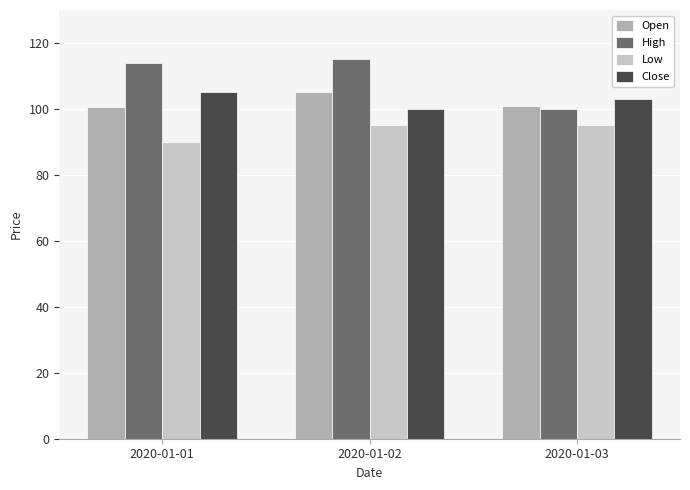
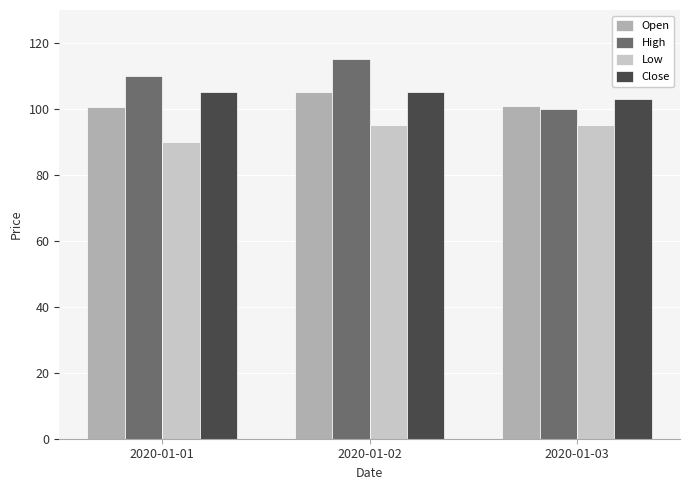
  {
    "High": {
-     "2020-01-01": 114,
+     "2020-01-01": 110,
      "2020-01-02": 115,
      "2020-01-03": 100
    },
    "Close": {
      "2020-01-01": 105,
-     "2020-01-02": 100,
+     "2020-01-02": 105,
      "2020-01-03": 103
    }
  }
